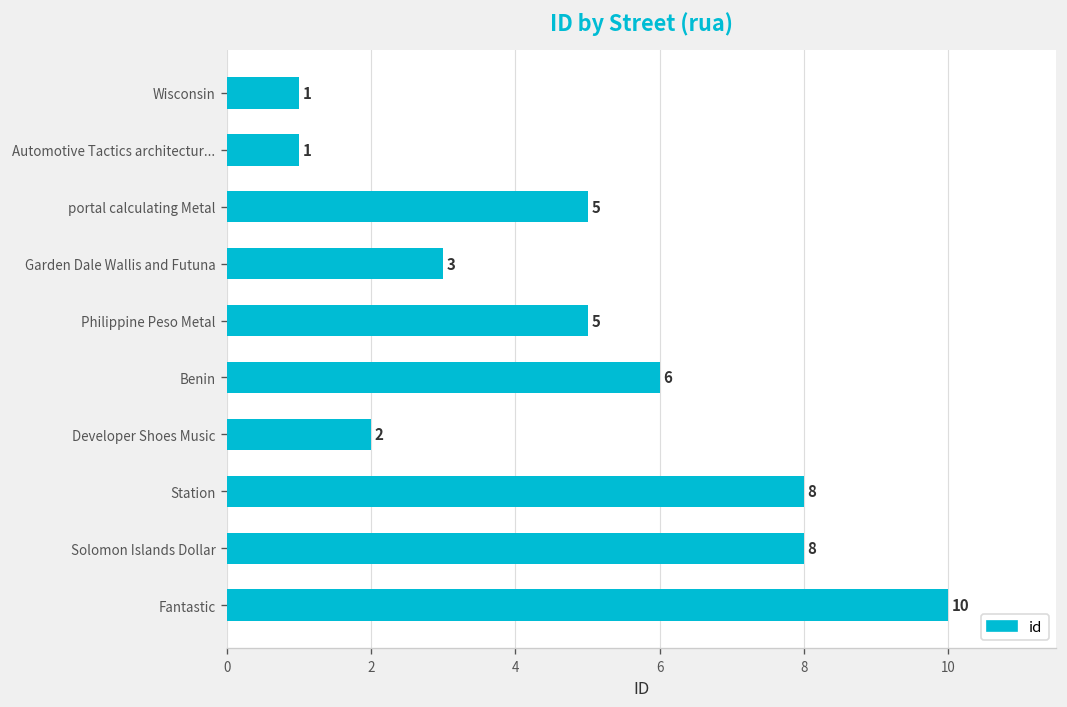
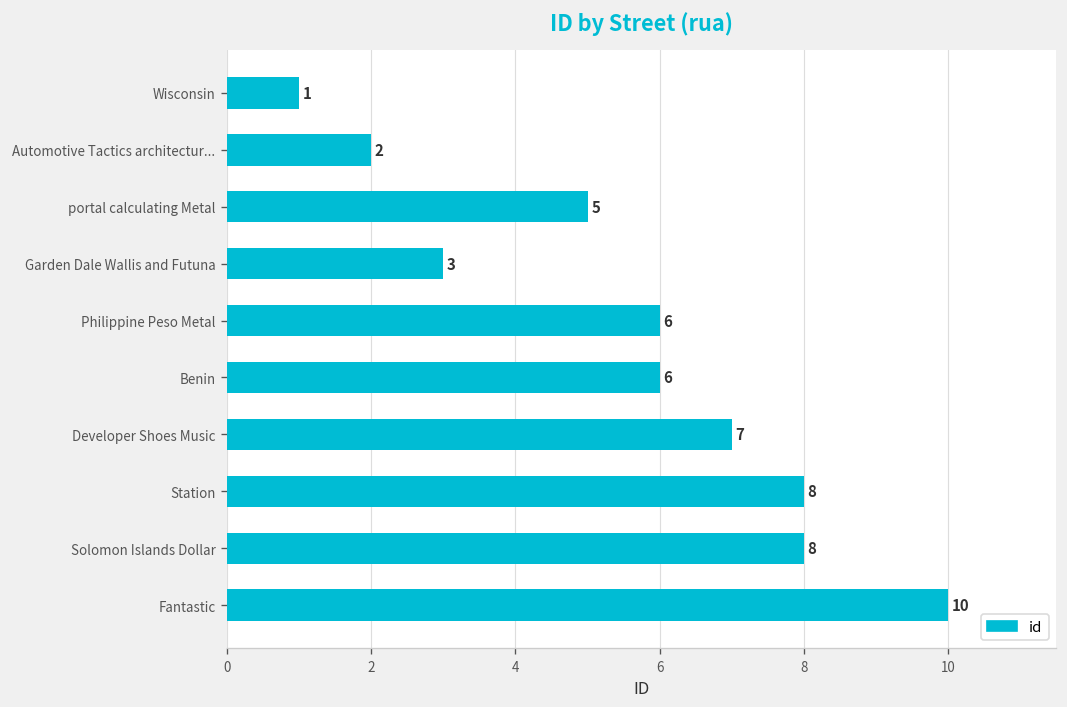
  {
    "Wisconsin": 1,
-   "Automotive Tactics architectur...": 1,
+   "Automotive Tactics architectur...": 2,
    "portal calculating Metal": 5,
    "Garden Dale Wallis and Futuna": 3,
-   "Philippine Peso Metal": 5,
+   "Philippine Peso Metal": 6,
    "Benin": 6,
-   "Developer Shoes Music": 2,
+   "Developer Shoes Music": 7,
    "Station": 8,
    "Solomon Islands Dollar": 8,
    "Fantastic": 10
  }
